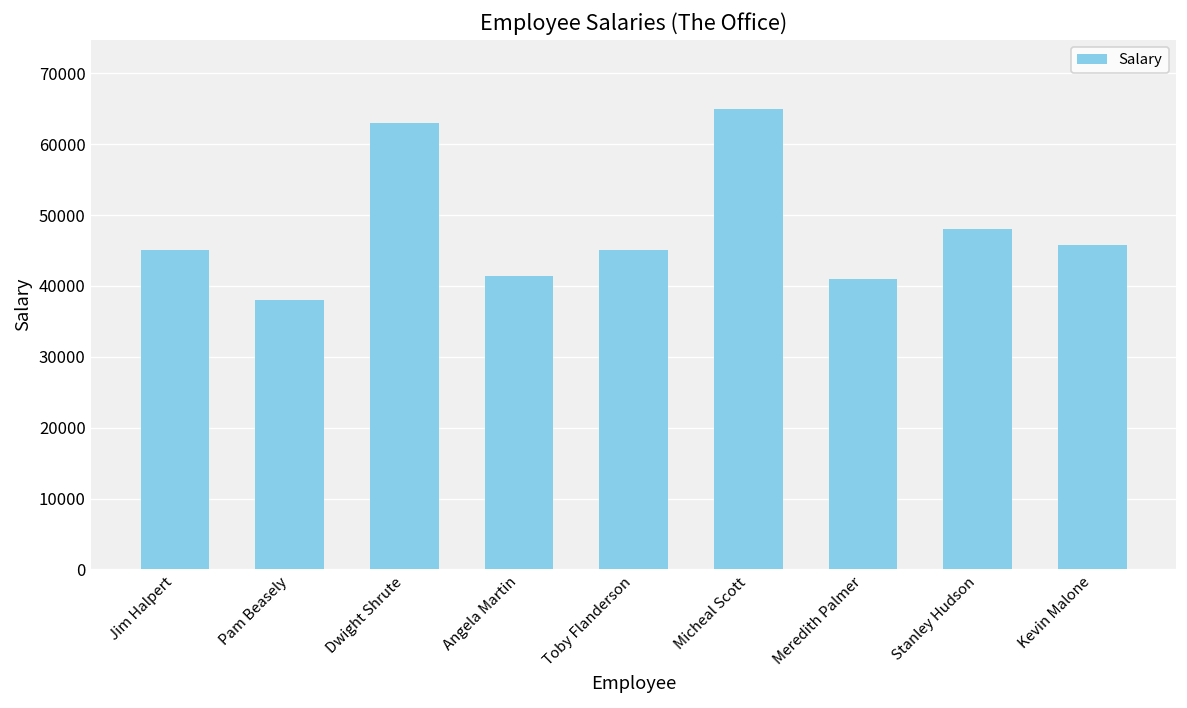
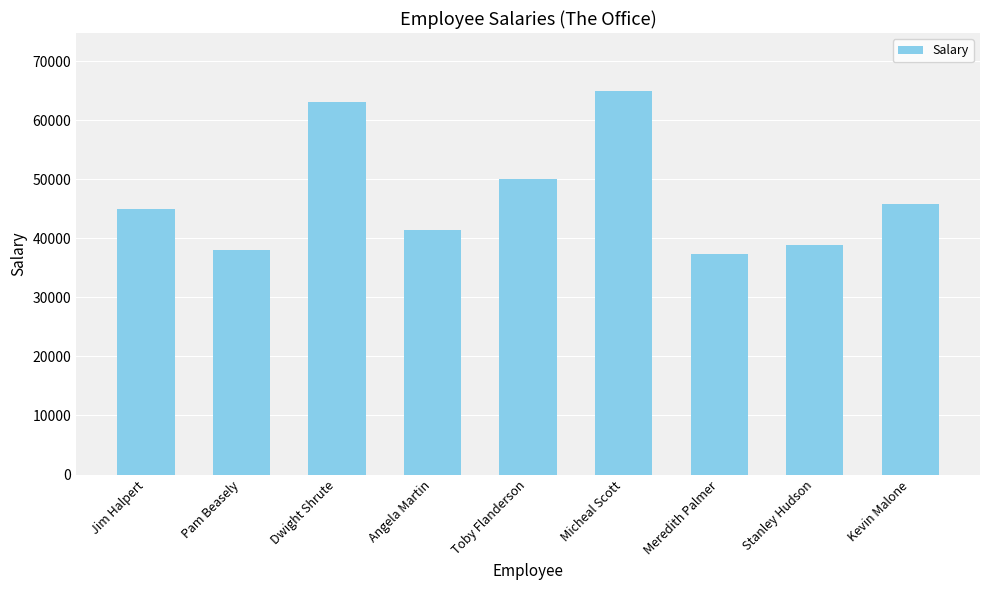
  {
    "Jim Halpert": 45000,
    "Pam Beasely": 38000,
    "Dwight Shrute": 63000,
    "Angela Martin": 41000,
-   "Toby Flanderson": 45000,
+   "Toby Flanderson": 50000,
    "Micheal Scott": 65000,
-   "Meredith Palmer": 41000,
-   "Stanley Hudson": 48000,
+   "Meredith Palmer": 37000,
+   "Stanley Hudson": 39000,
    "Kevin Malone": 46000
  }
